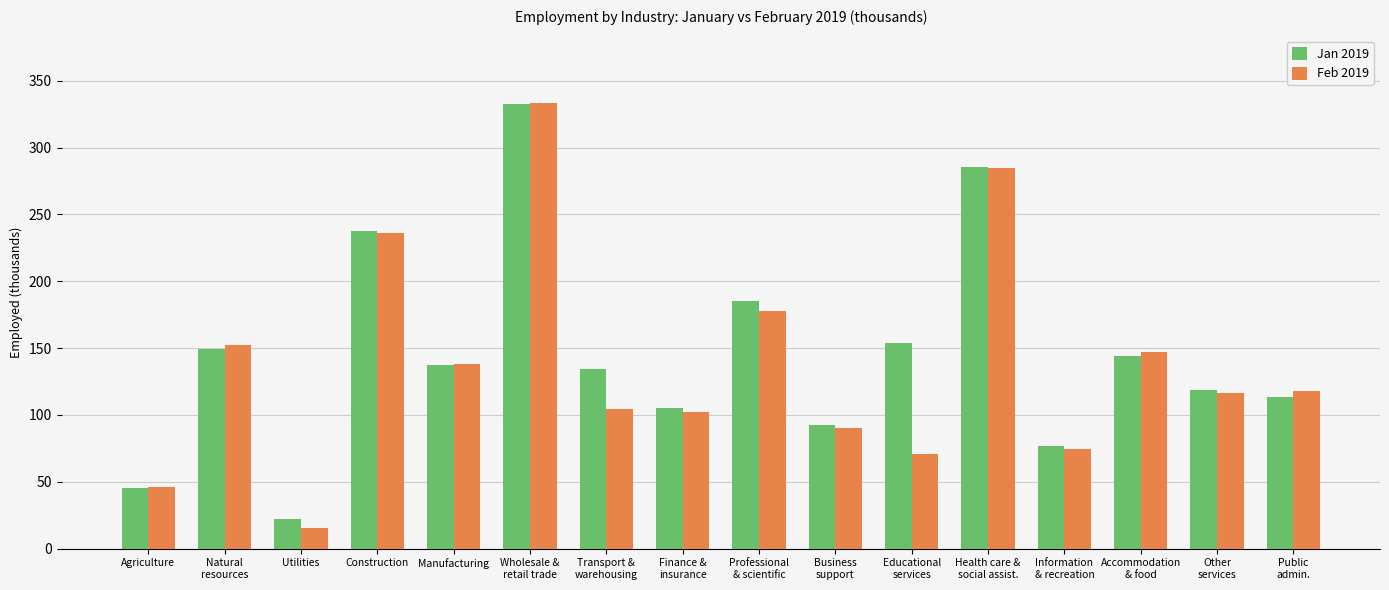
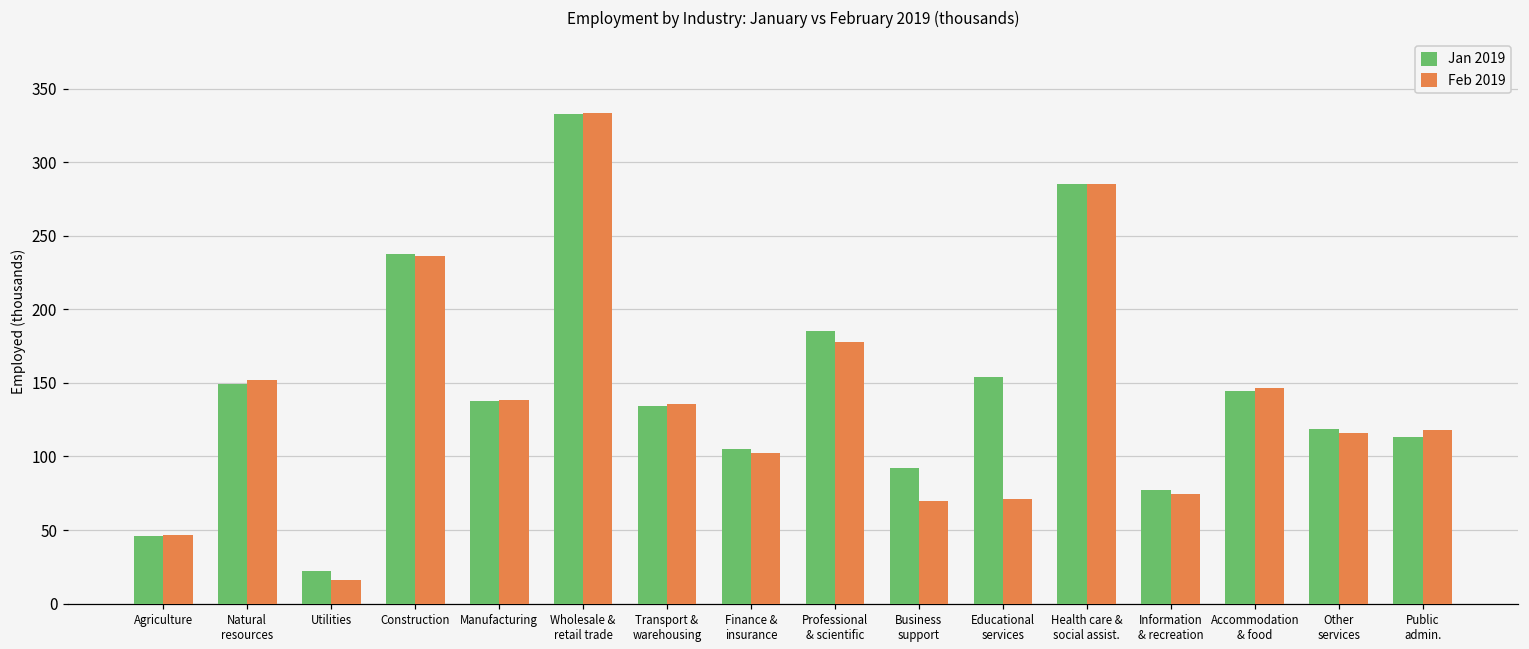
  {
    "Jan 2019": {
      "Agriculture": 46,
      "Natural resources": 150,
      "Utilities": 22,
      "Construction": 238,
      "Manufacturing": 137,
      "Wholesale & retail trade": 333,
      "Transport & warehousing": 134,
      "Finance & insurance": 105,
      "Professional & scientific": 186,
      "Business support": 92,
      "Educational services": 154,
      "Health care & social assist.": 285,
      "Information & recreation": 77,
      "Accommodation & food": 144,
      "Other services": 119,
      "Public admin.": 113
    },
    "Feb 2019": {
      "Agriculture": 46,
      "Natural resources": 152,
      "Utilities": 16,
      "Construction": 236,
      "Manufacturing": 138,
      "Wholesale & retail trade": 334,
-     "Transport & warehousing": 105,
+     "Transport & warehousing": 136,
      "Finance & insurance": 102,
      "Professional & scientific": 178,
-     "Business support": 90,
+     "Business support": 70,
      "Educational services": 71,
      "Health care & social assist.": 285,
      "Information & recreation": 75,
      "Accommodation & food": 147,
      "Other services": 116,
      "Public admin.": 118
    }
  }
